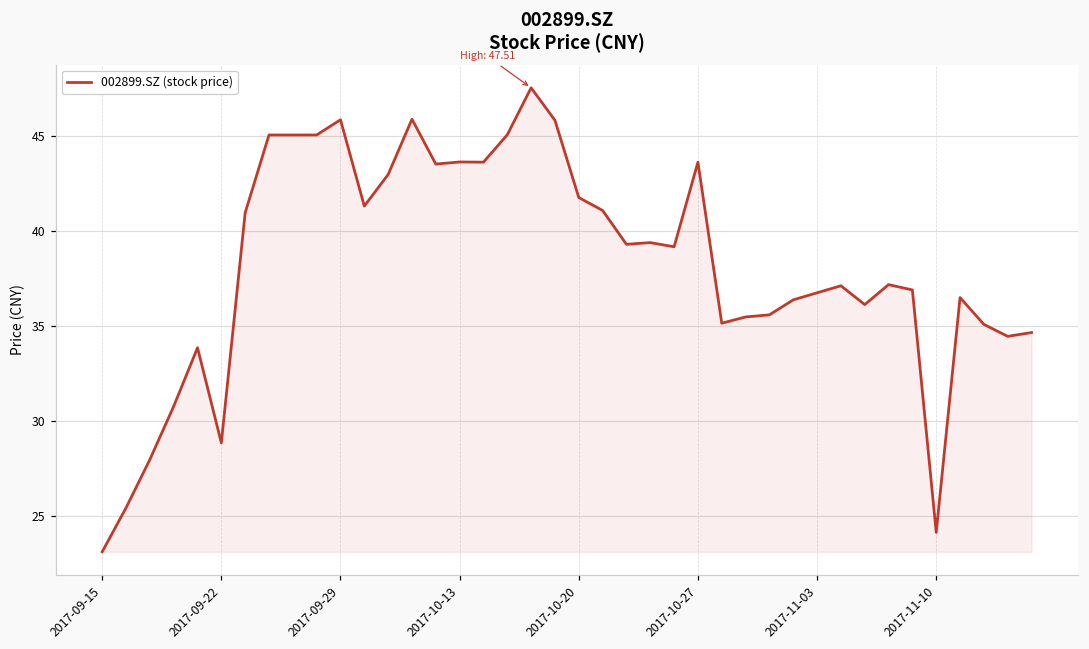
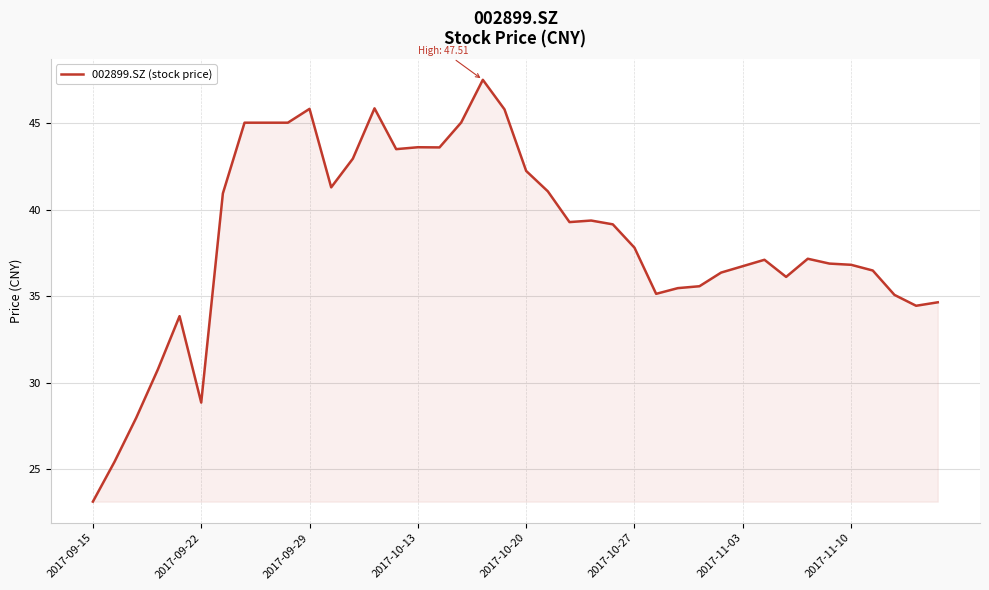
  {
    "2017-09-15": 23.1,
    "2017-09-22": 28.8,
    "2017-09-29": 45.8,
    "2017-10-13": 43.6,
-   "2017-10-20": 41.7,
-   "2017-10-27": 43.6,
+   "2017-10-20": 42.2,
+   "2017-10-27": 37.8,
    "2017-11-03": 36.7,
-   "2017-11-10": 24.1
+   "2017-11-10": 36.8
  }
